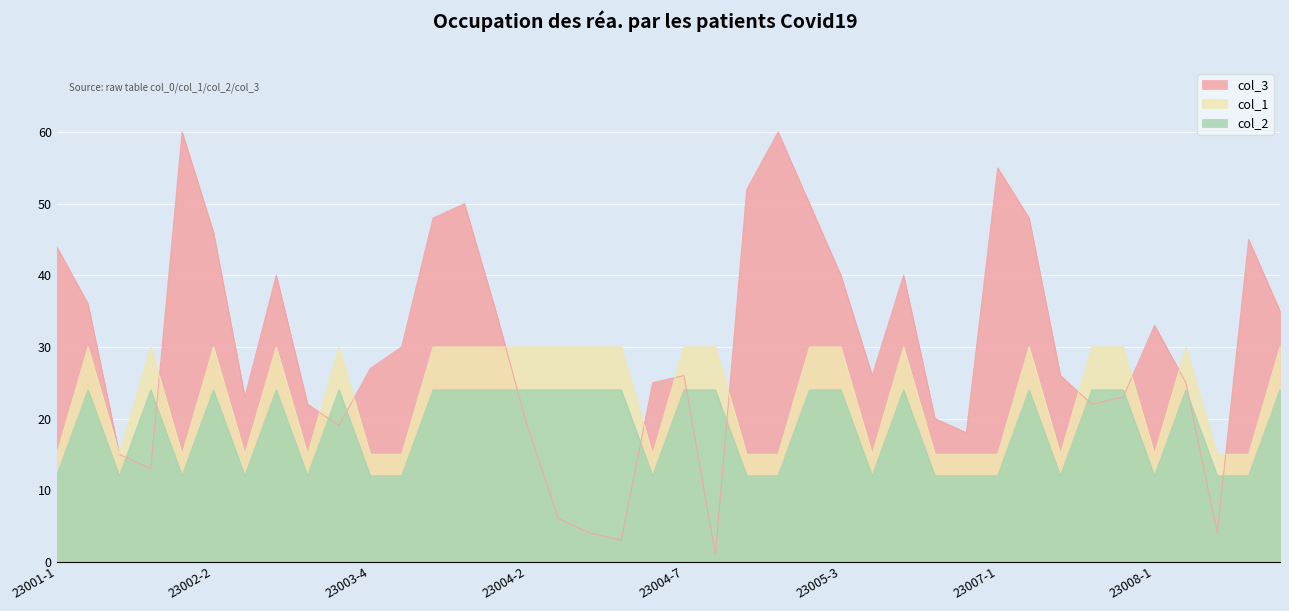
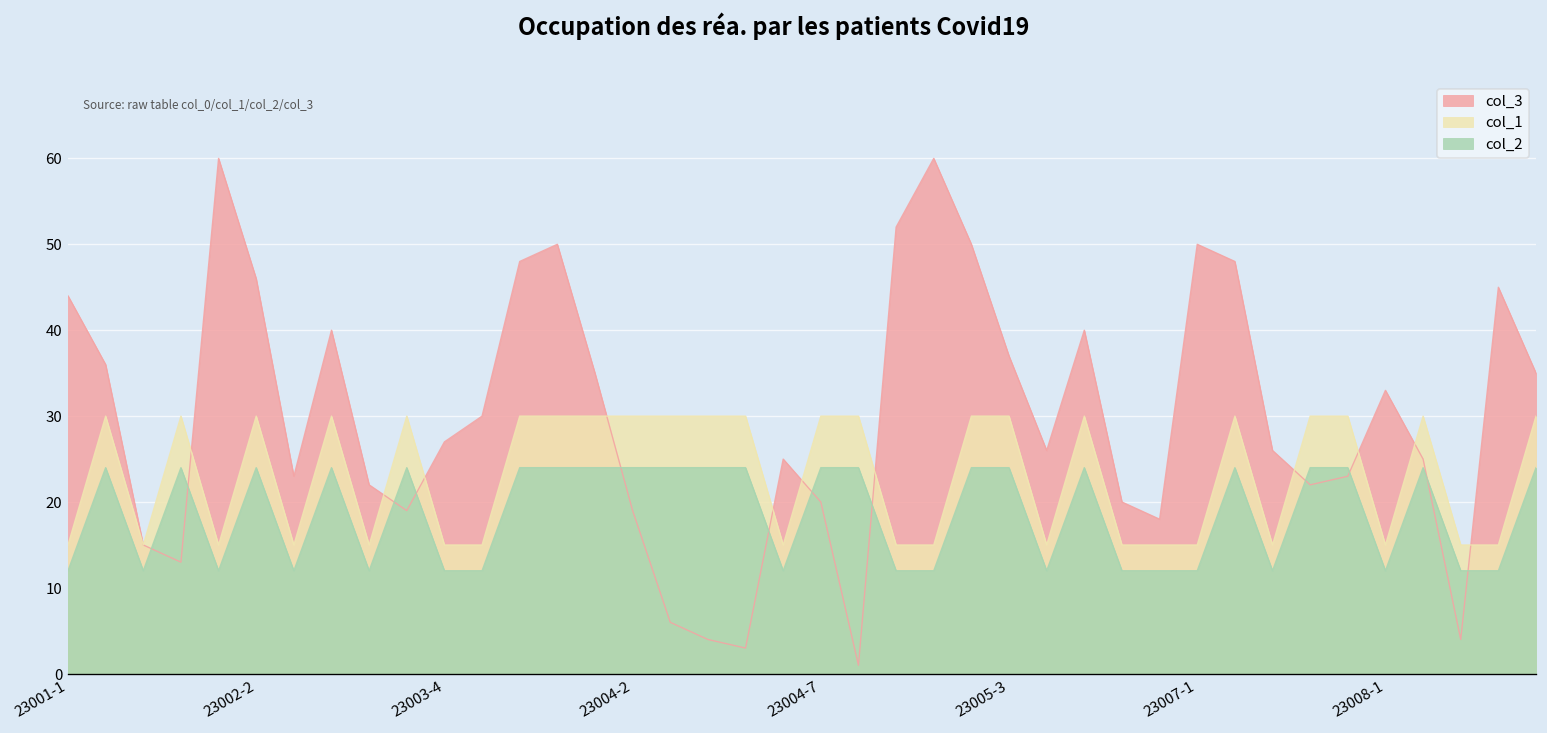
  {
    "col_3": {
      "23001-1": 44,
      "23002-2": 46,
      "23003-4": 27,
      "23004-2": 19,
-     "23004-7": 26,
-     "23005-3": 40,
-     "23007-1": 55,
+     "23004-7": 20,
+     "23005-3": 37,
+     "23007-1": 50,
      "23008-1": 33
    },
    "col_1": {
      "23001-1": 15,
      "23002-2": 30,
      "23003-4": 15,
      "23004-2": 30,
      "23004-7": 30,
      "23005-3": 30,
      "23007-1": 15,
      "23008-1": 15
    },
    "col_2": {
      "23001-1": 12,
      "23002-2": 24,
      "23003-4": 12,
      "23004-2": 24,
      "23004-7": 24,
      "23005-3": 24,
      "23007-1": 12,
      "23008-1": 12
    }
  }
